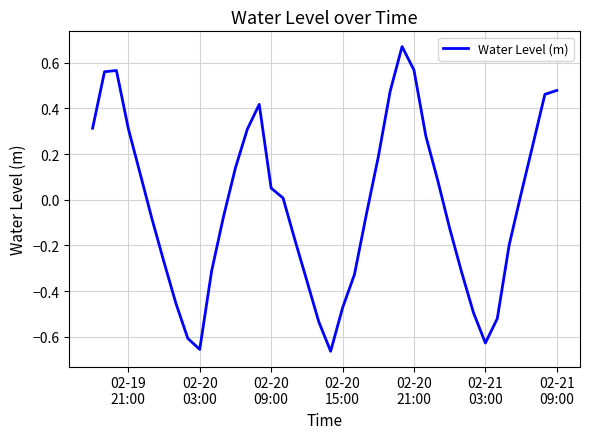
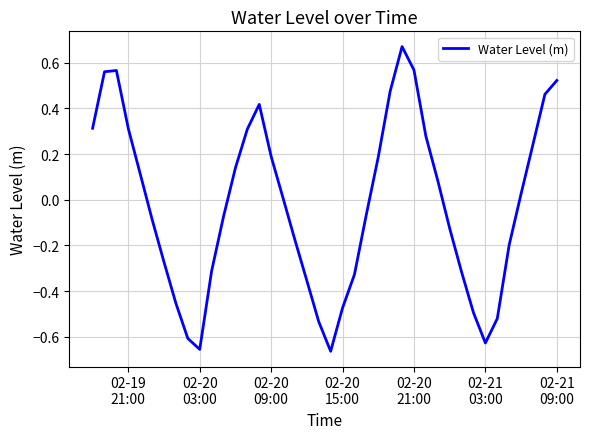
  {
    "02-19 21:00": 0.31,
    "02-20 03:00": -0.66,
-   "02-20 09:00": 0.05,
+   "02-20 09:00": 0.19,
    "02-20 15:00": -0.47,
    "02-20 21:00": 0.57,
    "02-21 03:00": -0.63,
-   "02-21 09:00": 0.48
+   "02-21 09:00": 0.52
  }
